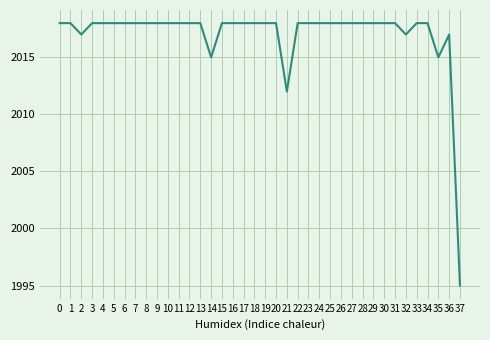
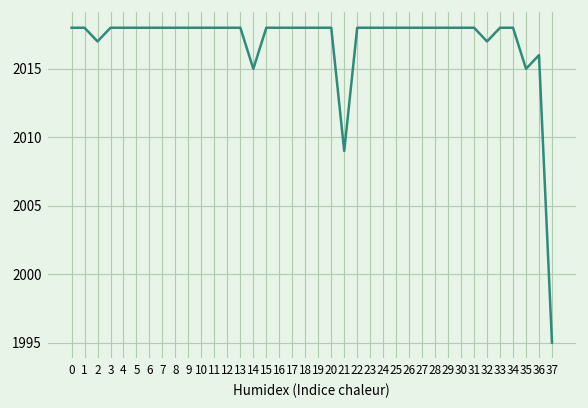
  {
    "0": 2018,
    "1": 2018,
    "2": 2017,
    "3": 2018,
    "4": 2018,
    "5": 2018,
    "6": 2018,
    "7": 2018,
    "8": 2018,
    "9": 2018,
    "10": 2018,
    "11": 2018,
    "12": 2018,
    "13": 2018,
    "14": 2015,
    "15": 2018,
    "16": 2018,
    "17": 2018,
    "18": 2018,
    "19": 2018,
    "20": 2018,
-   "21": 2012,
+   "21": 2009,
    "22": 2018,
    "23": 2018,
    "24": 2018,
    "25": 2018,
    "26": 2018,
    "27": 2018,
    "28": 2018,
    "29": 2018,
    "30": 2018,
    "31": 2018,
    "32": 2017,
    "33": 2018,
    "34": 2018,
    "35": 2015,
-   "36": 2017,
+   "36": 2016,
    "37": 1995
  }
